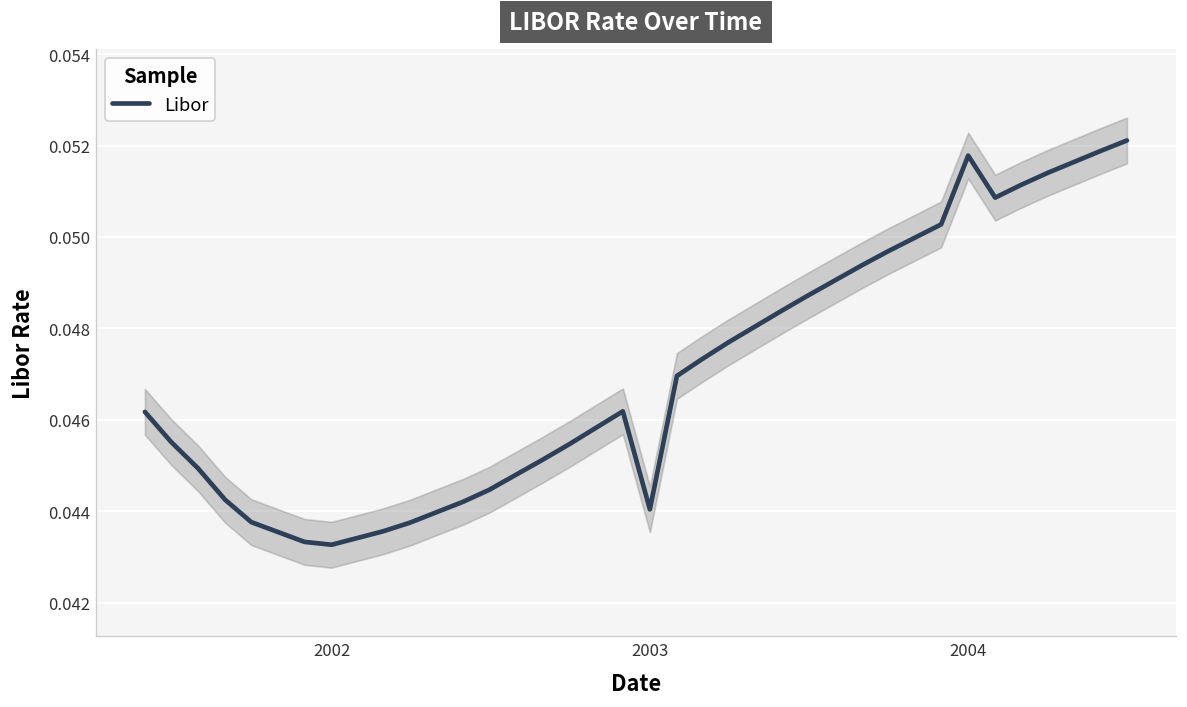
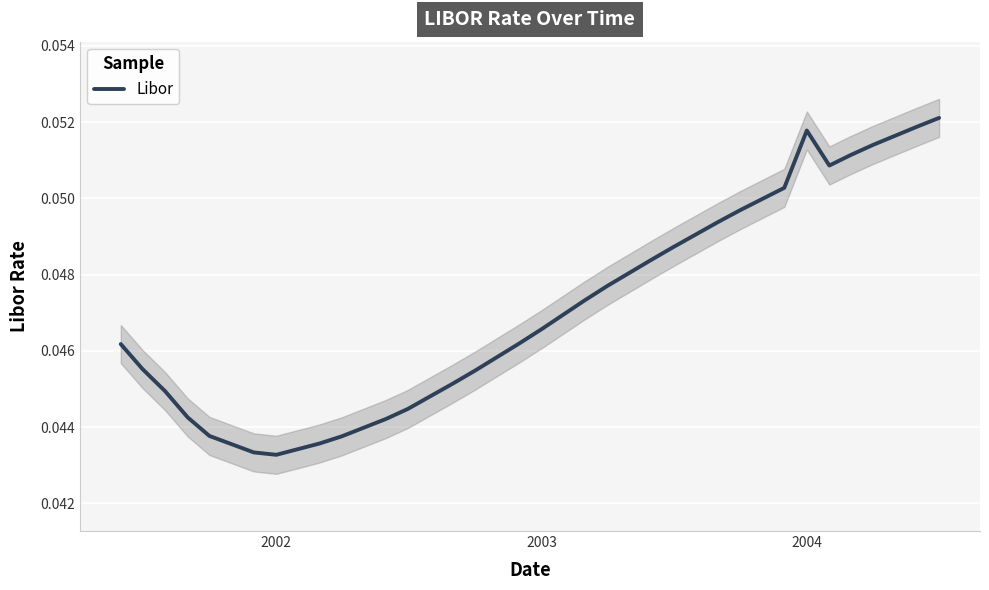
  {
    "Libor": {
      "2002": 0.0433,
-     "2003": 0.0440,
+     "2003": 0.0466,
      "2004": 0.0518
    }
  }
